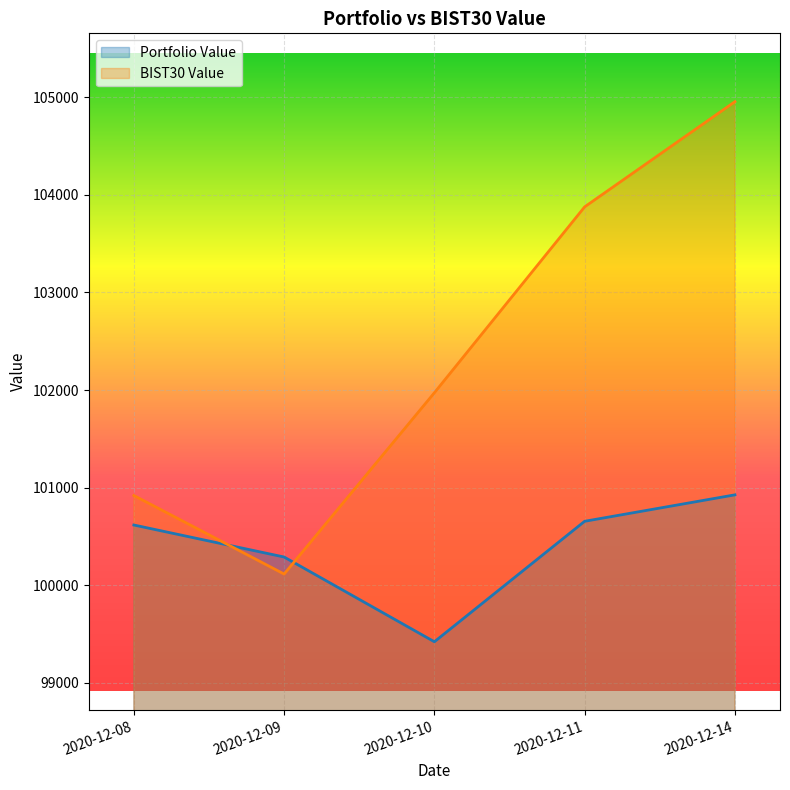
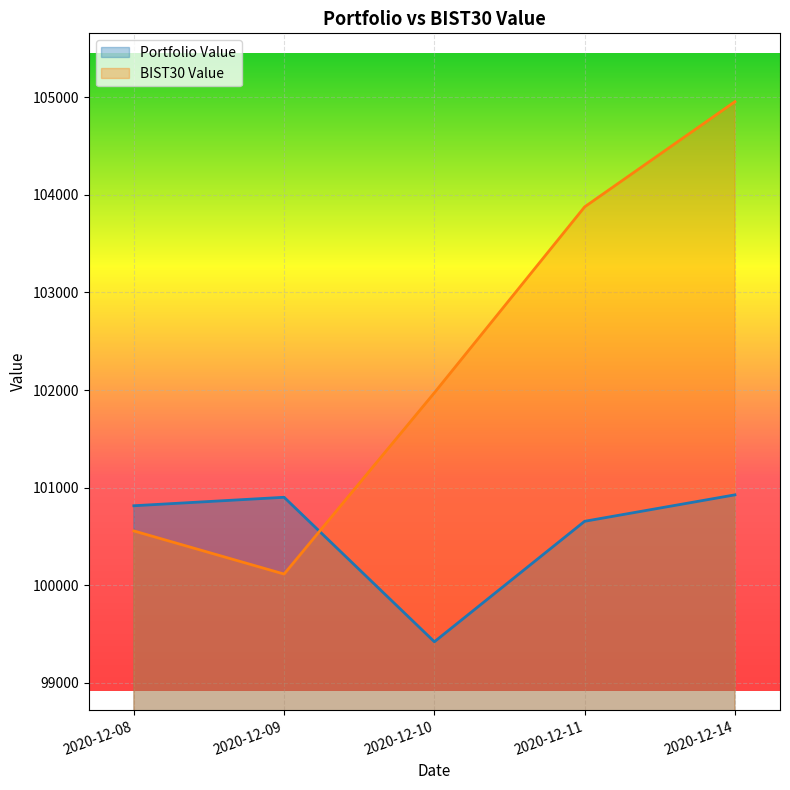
  {
    "Portfolio Value": {
-     "2020-12-08": 100600,
-     "2020-12-09": 100300,
+     "2020-12-08": 100800,
+     "2020-12-09": 100900,
      "2020-12-10": 99400,
      "2020-12-11": 100700,
      "2020-12-14": 100900
    },
    "BIST30 Value": {
-     "2020-12-08": 100900,
+     "2020-12-08": 100600,
      "2020-12-09": 100100,
      "2020-12-10": 102000,
      "2020-12-11": 103900,
      "2020-12-14": 105000
    }
  }
